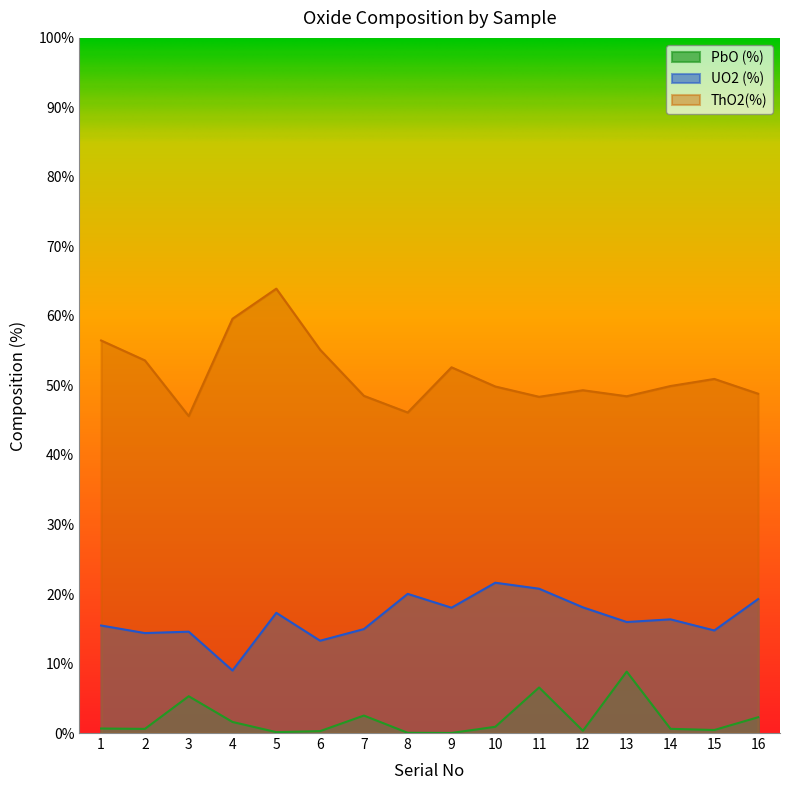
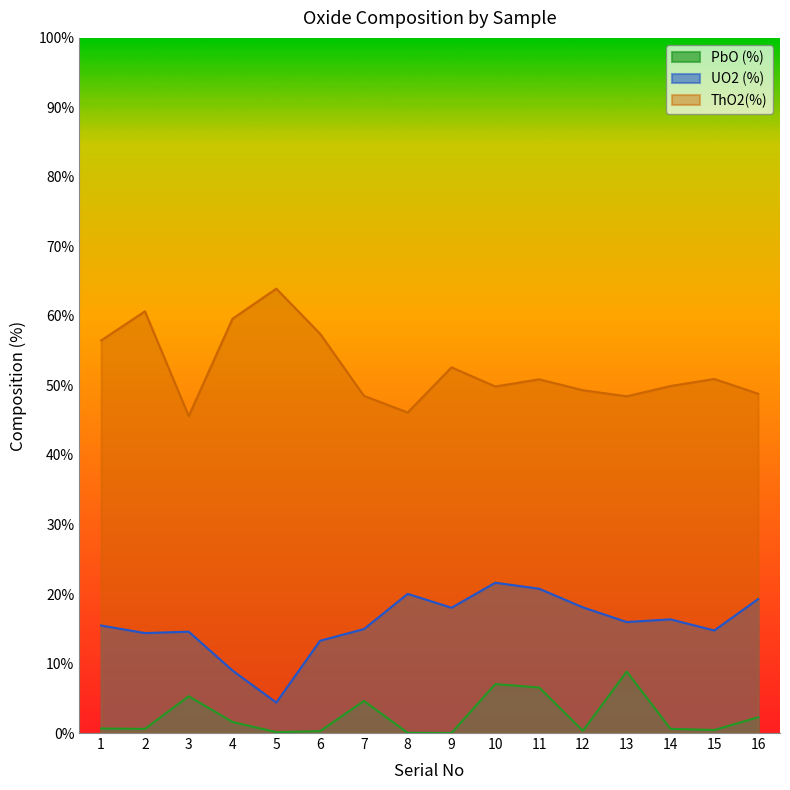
  {
    "PbO (%)": {
      "1": "1%",
      "2": "1%",
      "3": "5%",
      "4": "2%",
      "5": "0%",
      "6": "0%",
-     "7": "3%",
+     "7": "5%",
      "8": "0%",
      "9": "0%",
-     "10": "1%",
+     "10": "7%",
      "11": "7%",
      "12": "0%",
      "13": "9%",
      "14": "1%",
      "15": "0%",
      "16": "2%"
    },
    "UO2 (%)": {
      "1": "15%",
      "2": "14%",
      "3": "15%",
      "4": "9%",
-     "5": "17%",
+     "5": "4%",
      "6": "13%",
      "7": "15%",
      "8": "20%",
      "9": "18%",
      "10": "22%",
      "11": "21%",
      "12": "18%",
      "13": "16%",
      "14": "16%",
      "15": "15%",
      "16": "19%"
    },
    "ThO2(%)": {
      "1": "56%",
-     "2": "54%",
+     "2": "61%",
      "3": "46%",
      "4": "60%",
      "5": "64%",
-     "6": "55%",
+     "6": "57%",
      "7": "49%",
      "8": "46%",
      "9": "53%",
      "10": "50%",
-     "11": "48%",
+     "11": "51%",
      "12": "49%",
      "13": "48%",
      "14": "50%",
      "15": "51%",
      "16": "49%"
    }
  }
